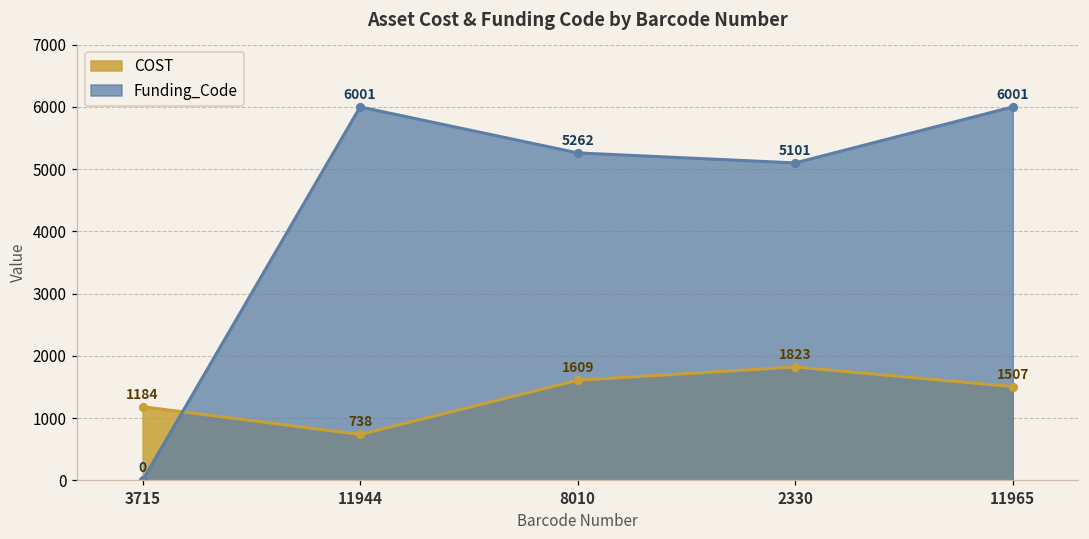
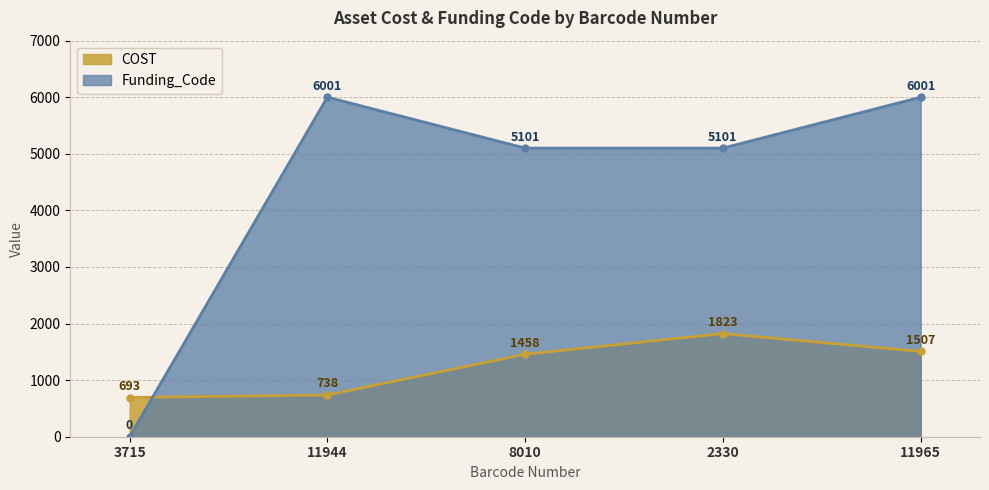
  {
    "COST": {
-     "3715": 1184,
+     "3715": 693,
      "11944": 738,
-     "8010": 1609,
+     "8010": 1458,
      "2330": 1823,
      "11965": 1507
    },
    "Funding_Code": {
      "3715": 0,
      "11944": 6001,
-     "8010": 5262,
+     "8010": 5101,
      "2330": 5101,
      "11965": 6001
    }
  }
